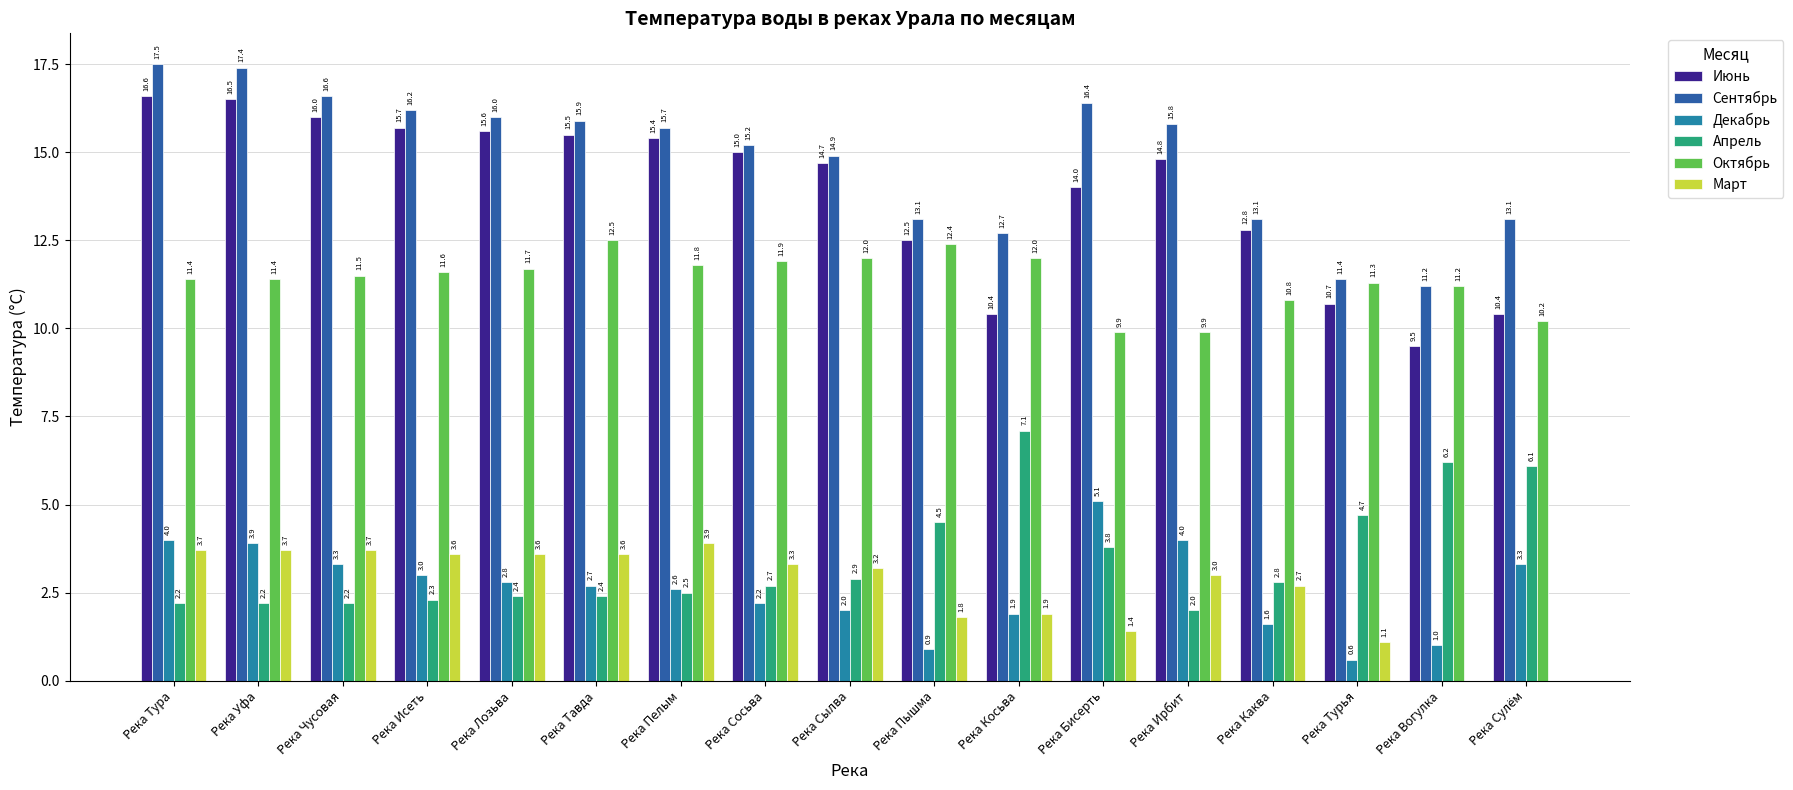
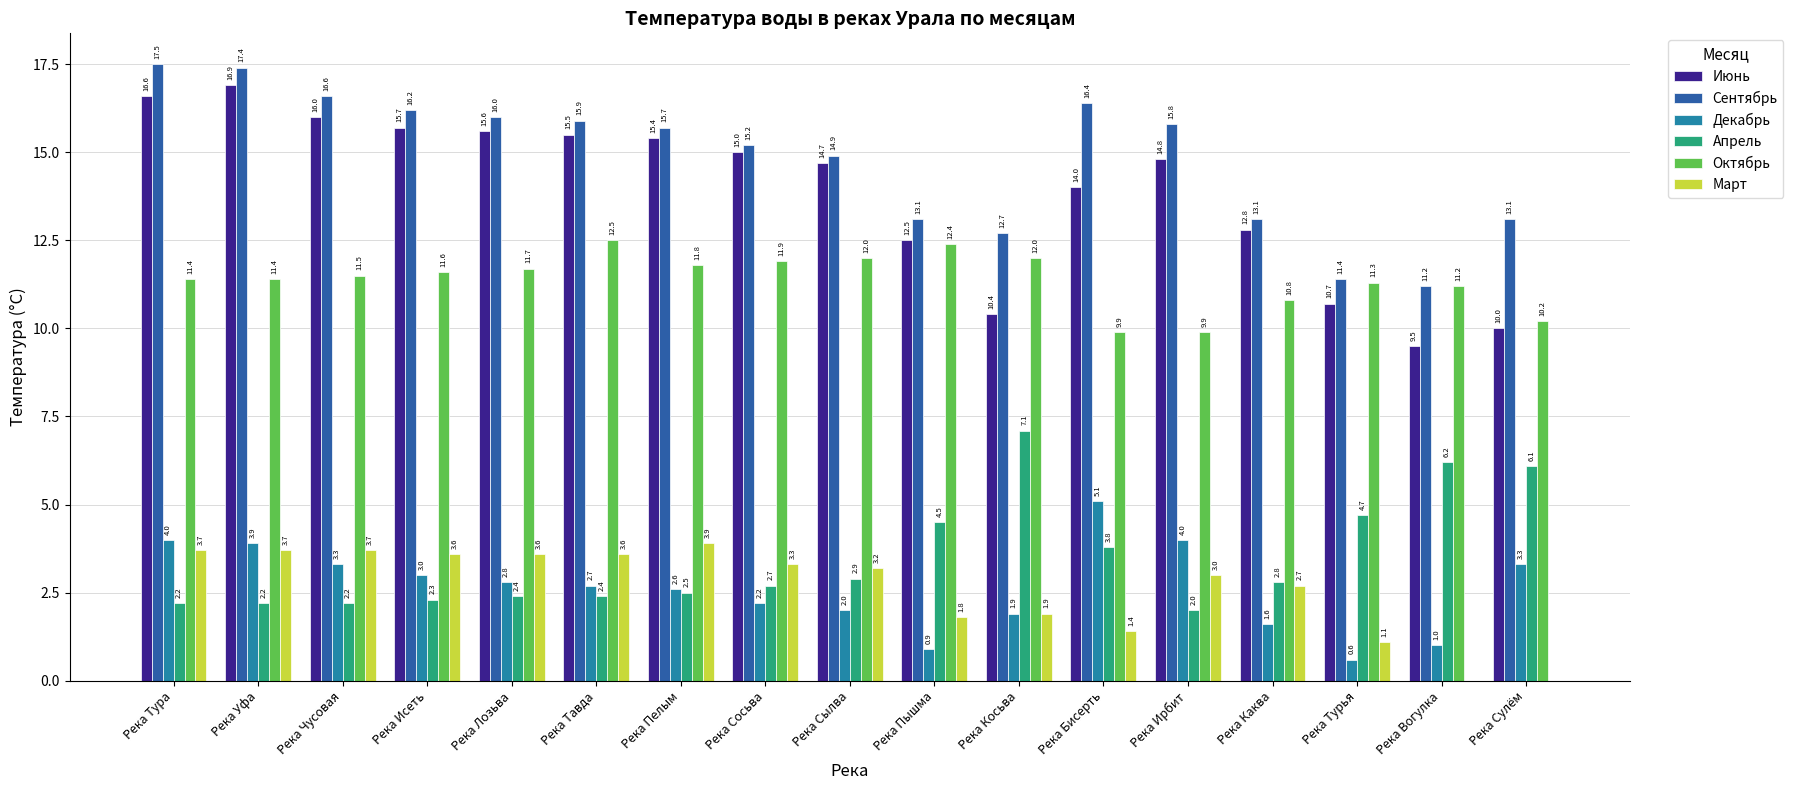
  {
    "Июнь": {
      "Река Тура": 16.6,
-     "Река Уфа": 16.5,
+     "Река Уфа": 16.9,
      "Река Чусовая": 16.0,
      "Река Исеть": 15.7,
      "Река Лозьва": 15.6,
      "Река Тавда": 15.5,
      "Река Пелым": 15.4,
      "Река Сосьва": 15.0,
      "Река Сылва": 14.7,
      "Река Пышма": 12.5,
      "Река Косьва": 10.4,
      "Река Бисерть": 14.0,
      "Река Ирбит": 14.8,
      "Река Каква": 12.8,
      "Река Турья": 10.7,
      "Река Вогулка": 9.5,
-     "Река Сулём": 10.4
+     "Река Сулём": 10.0
    },
    "Октябрь": {
      "Река Тура": 11.4,
      "Река Уфа": 11.4,
      "Река Чусовая": 11.5,
      "Река Исеть": 11.6,
      "Река Лозьва": 11.7,
      "Река Тавда": 12.5,
      "Река Пелым": 11.8,
      "Река Сосьва": 11.9,
      "Река Сылва": 12.0,
      "Река Пышма": 12.4,
      "Река Косьва": 12.0,
      "Река Бисерть": 9.9,
      "Река Ирбит": 9.9,
      "Река Каква": 10.8,
      "Река Турья": 11.3,
      "Река Вогулка": 11.2,
      "Река Сулём": 10.2
    },
    "Март": {
      "Река Тура": 3.7,
      "Река Уфа": 3.7,
      "Река Чусовая": 3.7,
      "Река Исеть": 3.6,
      "Река Лозьва": 3.6,
      "Река Тавда": 3.6,
      "Река Пелым": 3.9,
      "Река Сосьва": 3.3,
      "Река Сылва": 3.2,
      "Река Пышма": 1.8,
      "Река Косьва": 1.9,
      "Река Бисерть": 1.4,
      "Река Ирбит": 3.0,
      "Река Каква": 2.7,
      "Река Турья": 1.1
    }
  }
